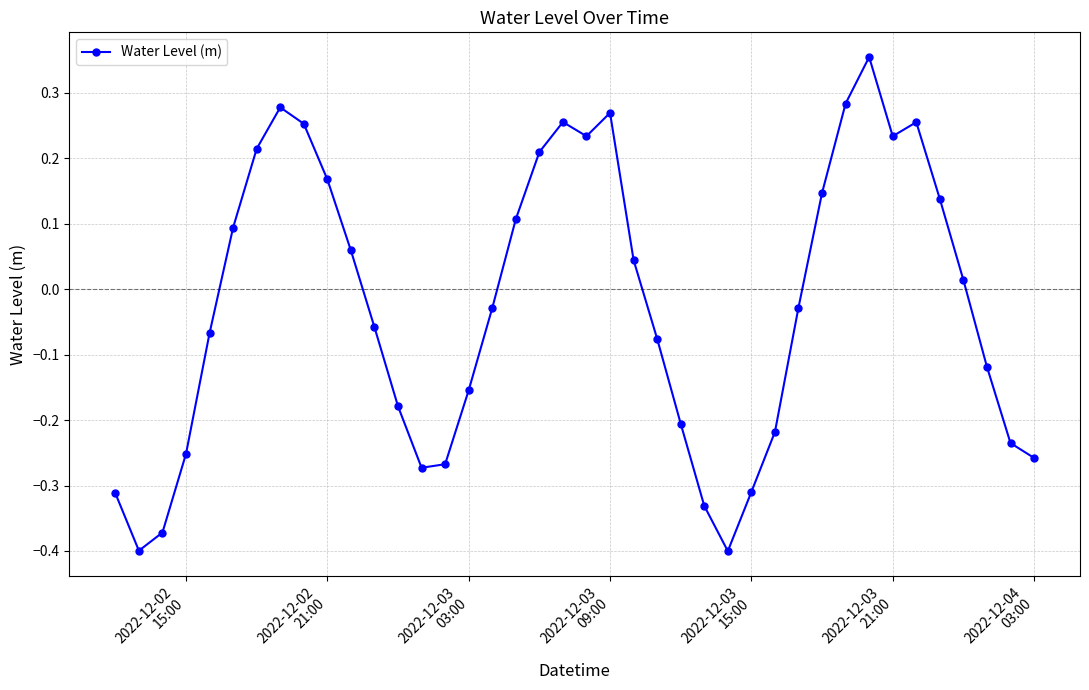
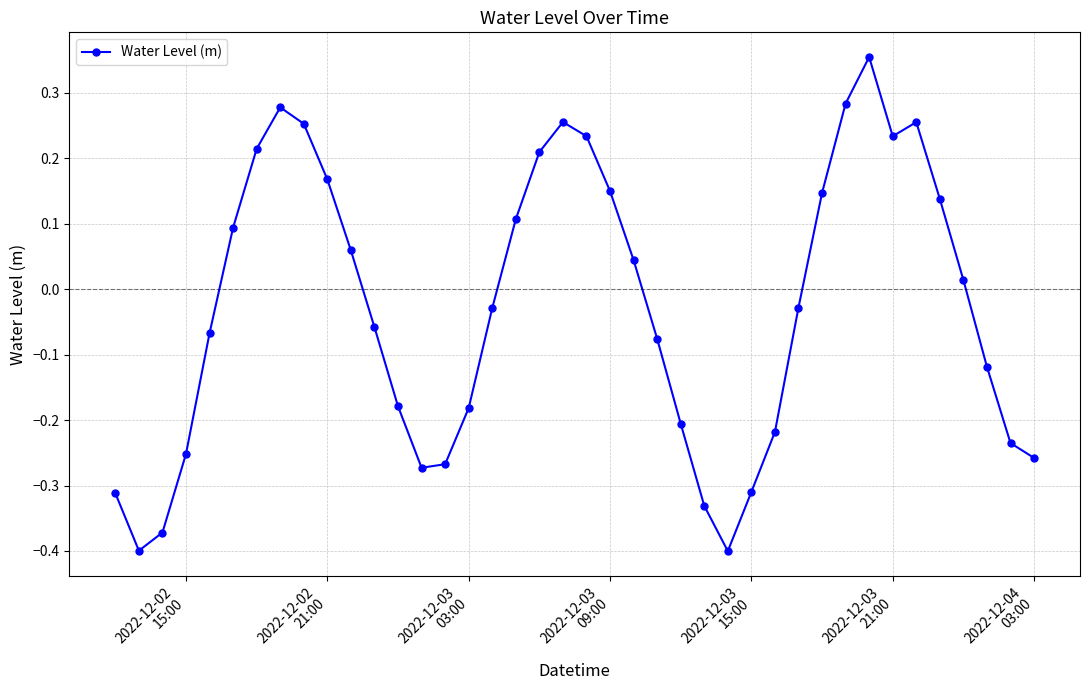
  {
    "2022-12-02 15:00": -0.25,
    "2022-12-02 21:00": 0.17,
-   "2022-12-03 03:00": -0.15,
-   "2022-12-03 09:00": 0.27,
+   "2022-12-03 03:00": -0.18,
+   "2022-12-03 09:00": 0.15,
    "2022-12-03 15:00": -0.31,
    "2022-12-03 21:00": 0.23,
    "2022-12-04 03:00": -0.26
  }
